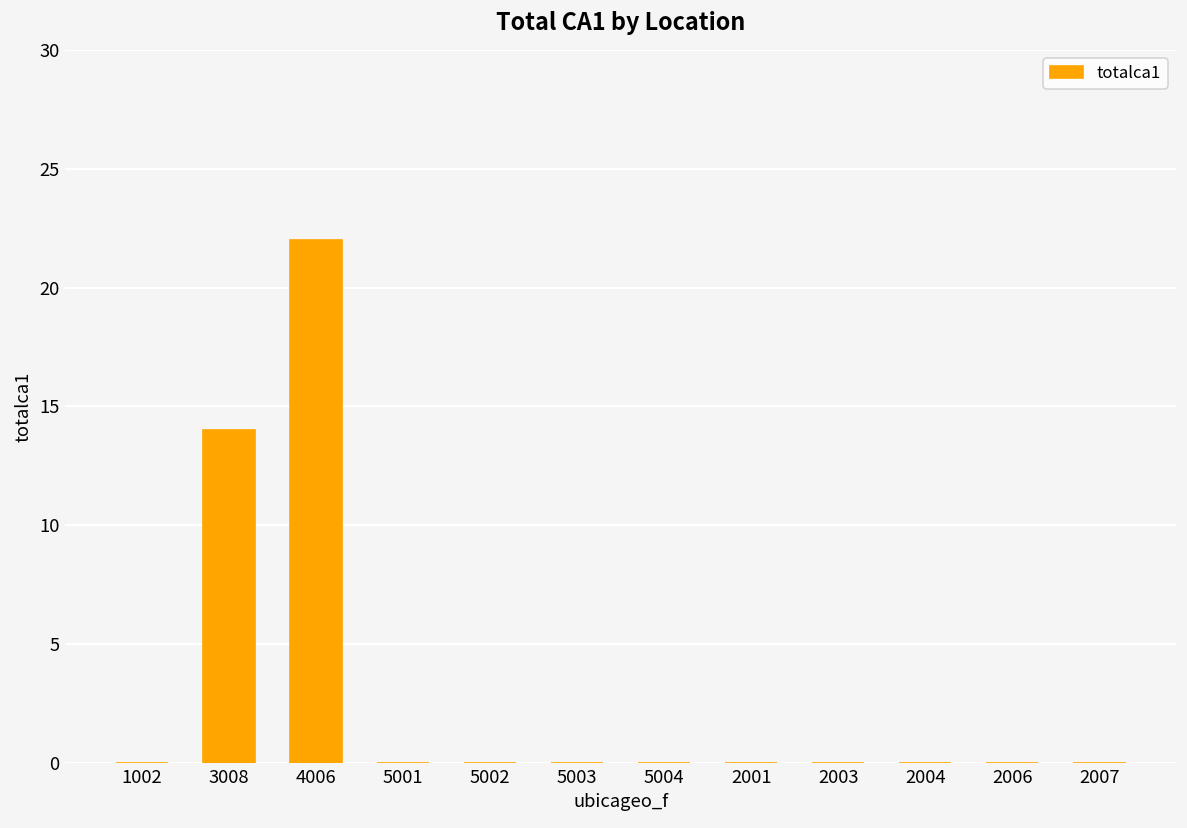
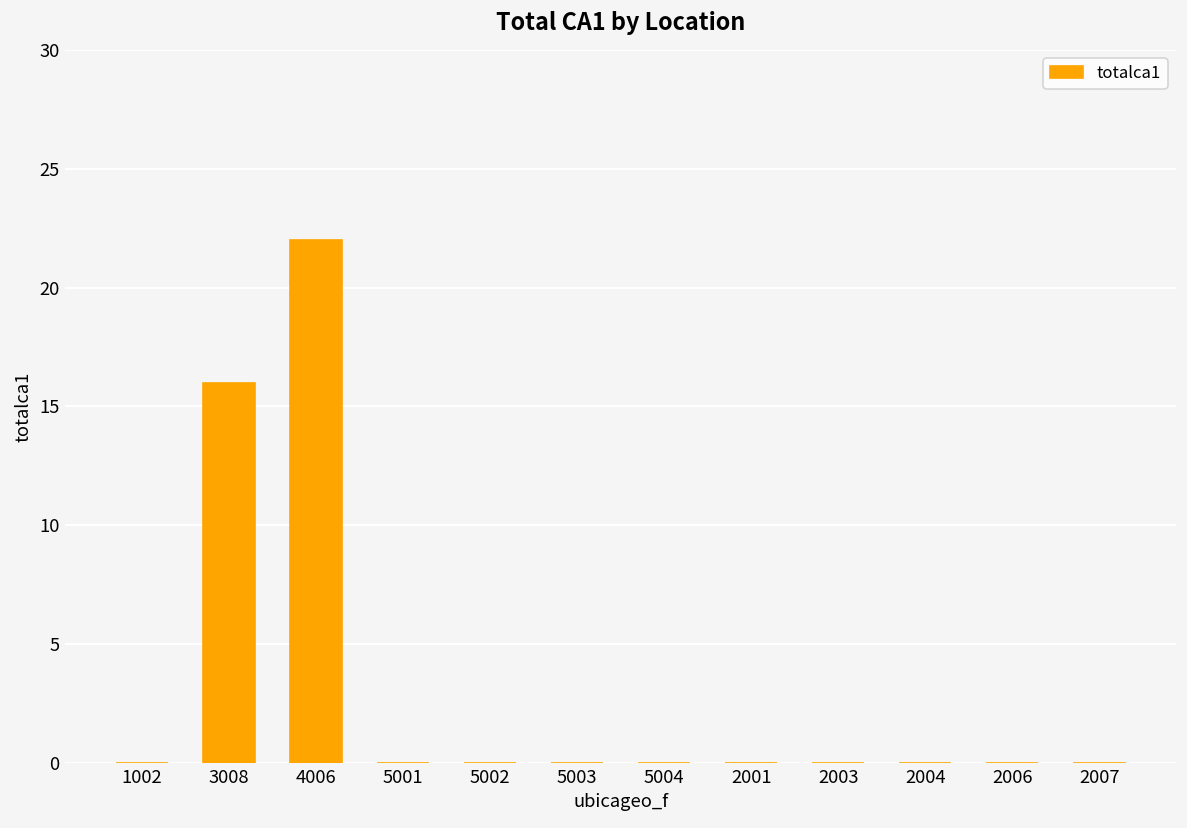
  {
    "1002": 0,
-   "3008": 14,
+   "3008": 16,
    "4006": 22,
    "5001": 0,
    "5002": 0,
    "5003": 0,
    "5004": 0,
    "2001": 0,
    "2003": 0,
    "2004": 0,
    "2006": 0,
    "2007": 0
  }
